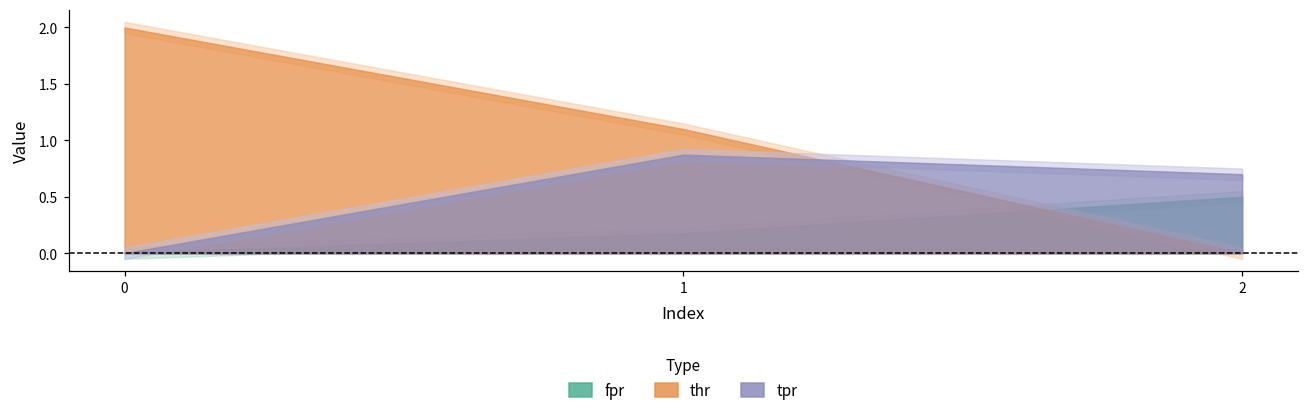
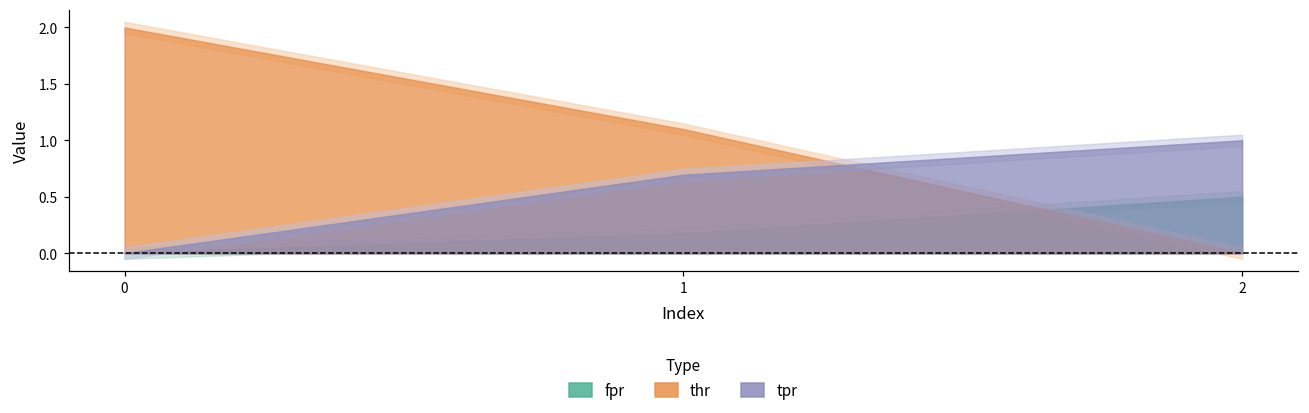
  {
    "fpr": {
      "1": 0.18,
      "2": 0.50
    },
    "thr": {
      "0": 2.00,
      "1": 1.10,
      "2": 0.00
    },
    "tpr": {
-     "1": 0.87,
-     "2": 0.7
+     "1": 0.69,
+     "2": 1.0
    }
  }
